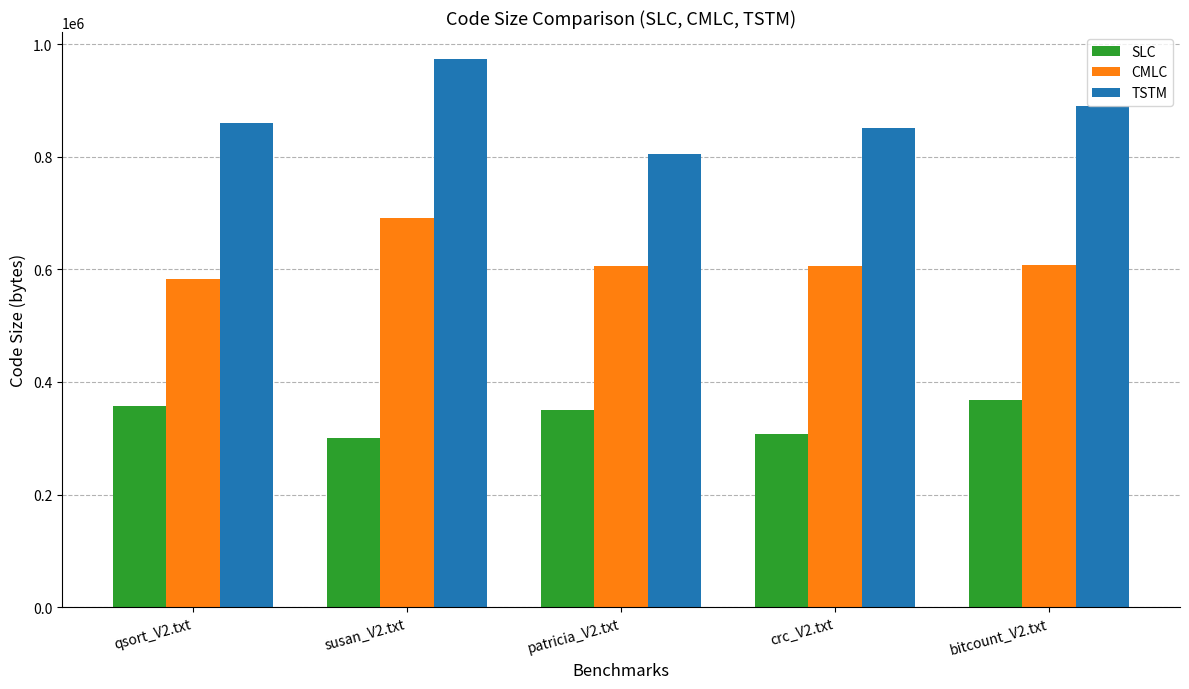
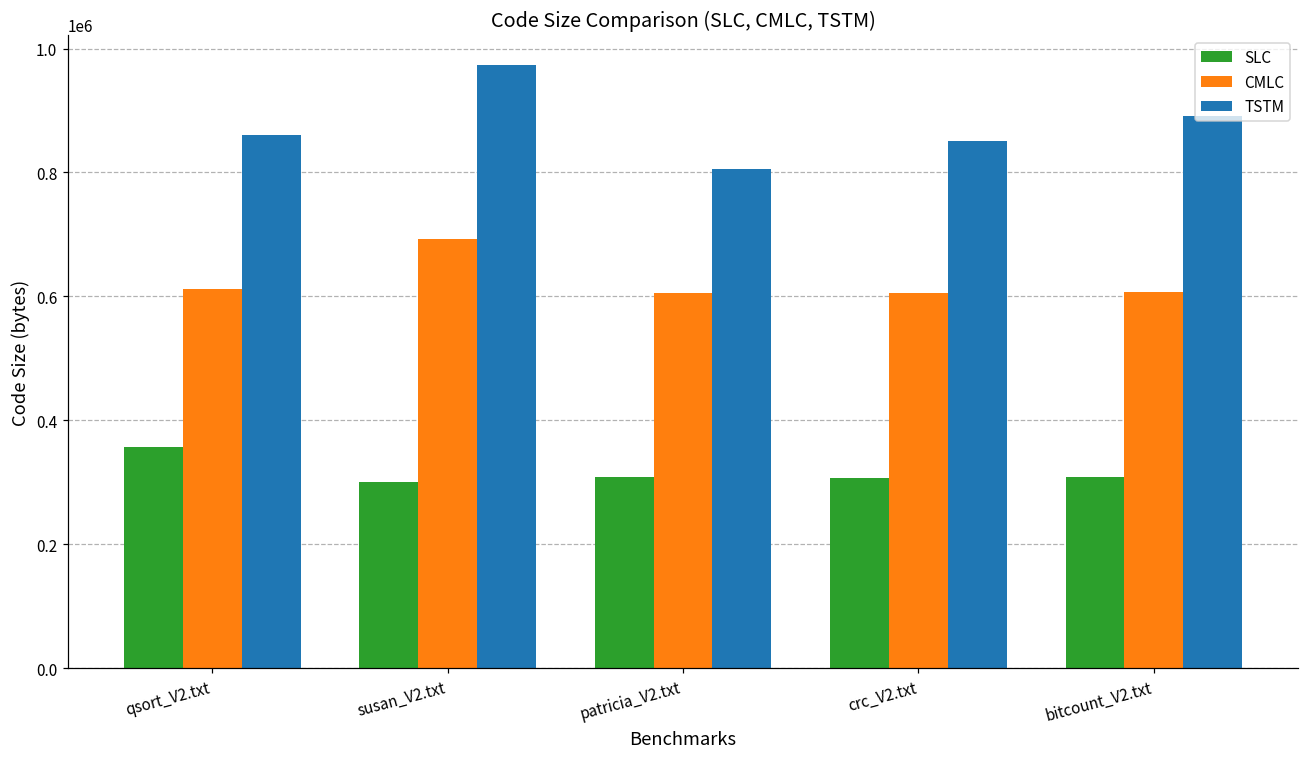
  {
    "SLC": {
      "qsort_V2.txt": 360000,
      "susan_V2.txt": 300000,
-     "patricia_V2.txt": 350000,
+     "patricia_V2.txt": 310000,
      "crc_V2.txt": 310000,
-     "bitcount_V2.txt": 370000
+     "bitcount_V2.txt": 310000
    },
    "CMLC": {
-     "qsort_V2.txt": 580000,
+     "qsort_V2.txt": 610000,
      "susan_V2.txt": 690000,
      "patricia_V2.txt": 610000,
      "crc_V2.txt": 610000,
      "bitcount_V2.txt": 610000
    },
    "TSTM": {
      "qsort_V2.txt": 860000,
      "susan_V2.txt": 970000,
      "patricia_V2.txt": 810000,
      "crc_V2.txt": 850000
    }
  }
